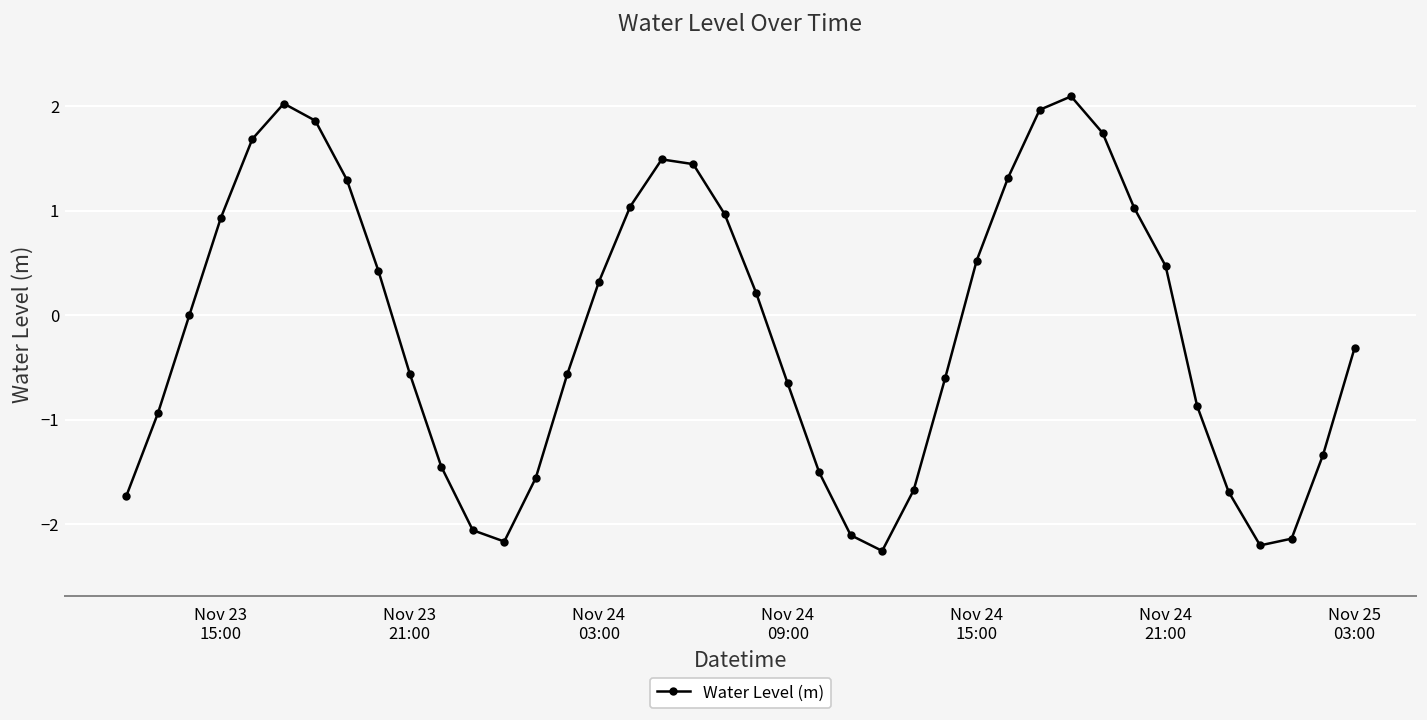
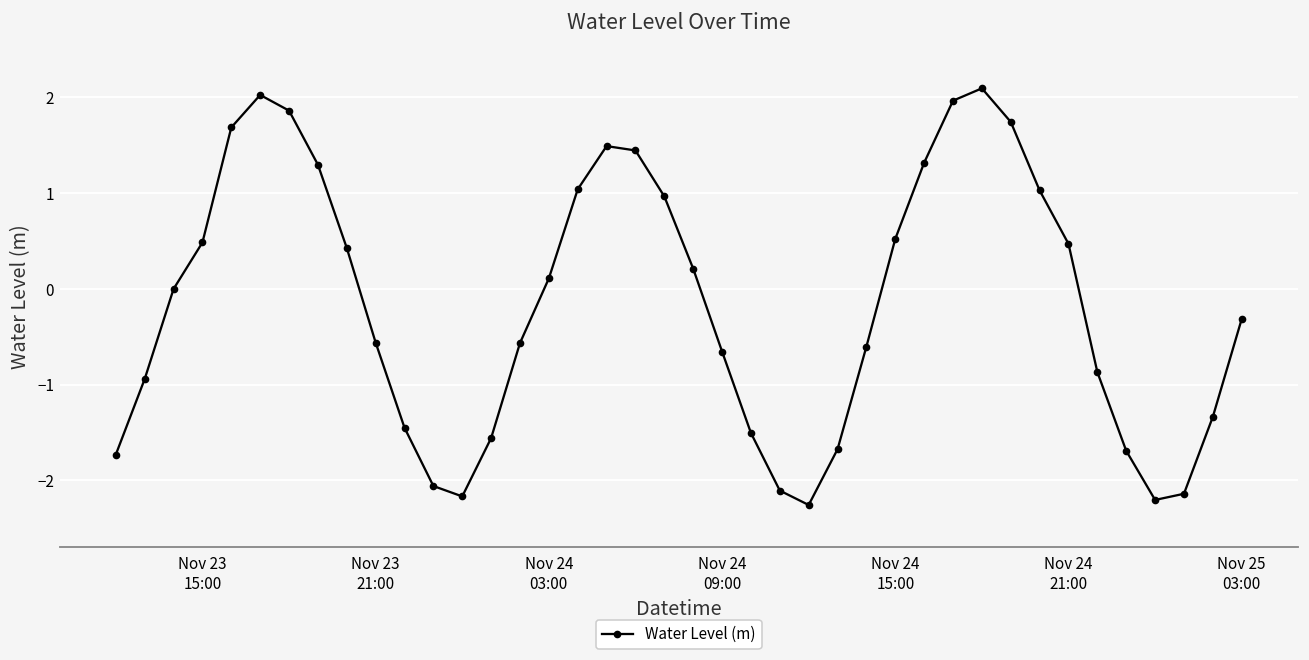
  {
-   "Nov 23 15:00": 0.9,
+   "Nov 23 15:00": 0.5,
    "Nov 23 21:00": -0.6,
-   "Nov 24 03:00": 0.3,
+   "Nov 24 03:00": 0.1,
    "Nov 24 09:00": -0.7,
    "Nov 24 15:00": 0.5,
    "Nov 24 21:00": 0.5,
    "Nov 25 03:00": -0.3
  }
